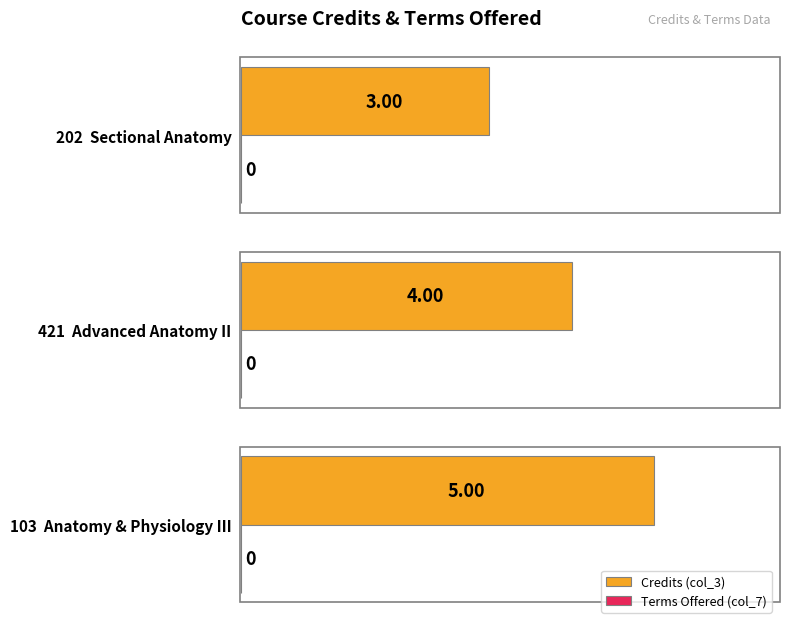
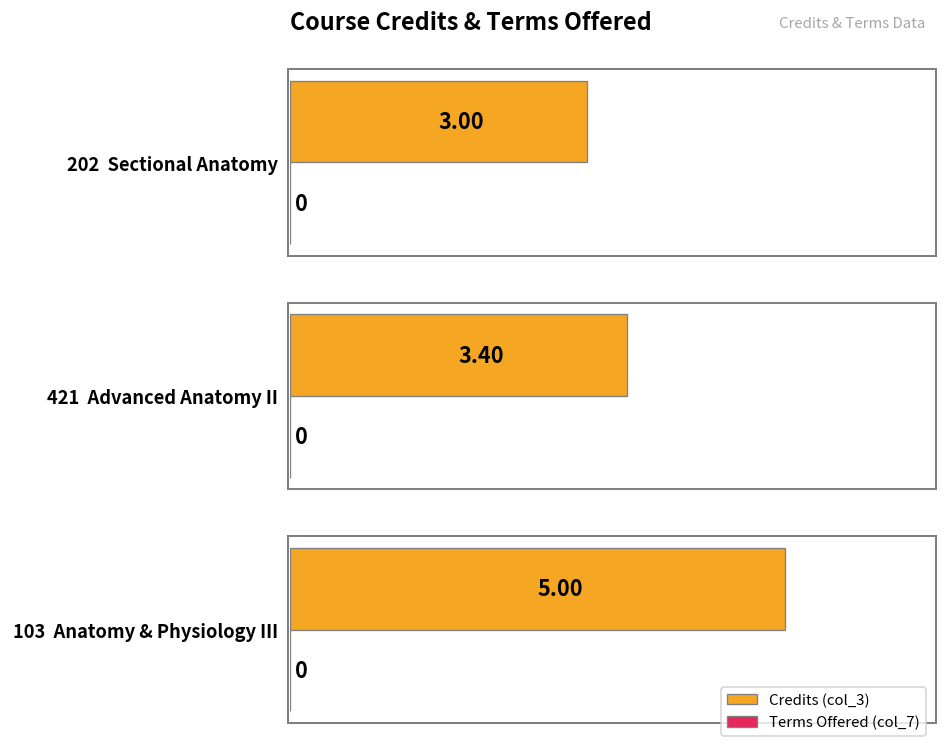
  {
    "Credits (col_3)": {
      "202 Sectional Anatomy": 3.00,
-     "421 Advanced Anatomy II": 4.00,
+     "421 Advanced Anatomy II": 3.40,
      "103 Anatomy & Physiology III": 5.00
    },
    "Terms Offered (col_7)": {
      "202 Sectional Anatomy": 0,
      "421 Advanced Anatomy II": 0,
      "103 Anatomy & Physiology III": 0
    }
  }
